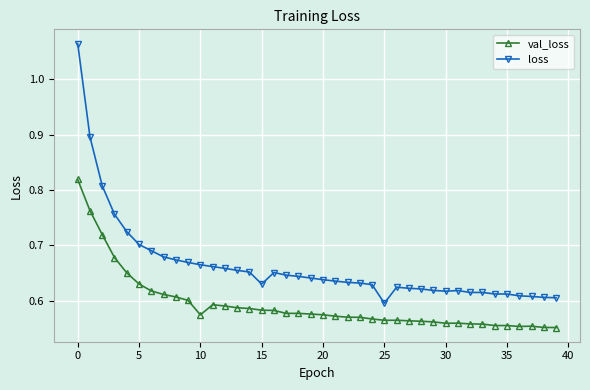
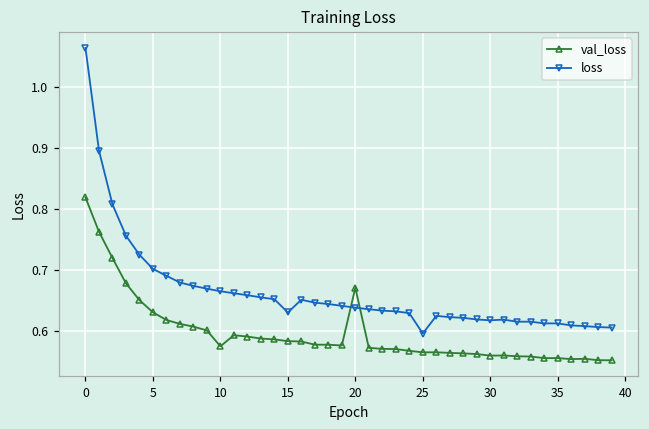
  {
    "val_loss": {
      "0": 0.82,
      "5": 0.63,
      "10": 0.57,
      "15": 0.58,
-     "20": 0.57,
+     "20": 0.67,
      "25": 0.56,
      "30": 0.56,
      "35": 0.56
    },
    "loss": {
      "0": 1.06,
      "5": 0.70,
      "10": 0.67,
      "15": 0.63,
      "20": 0.64,
      "25": 0.60,
      "30": 0.62,
      "35": 0.61
    }
  }
